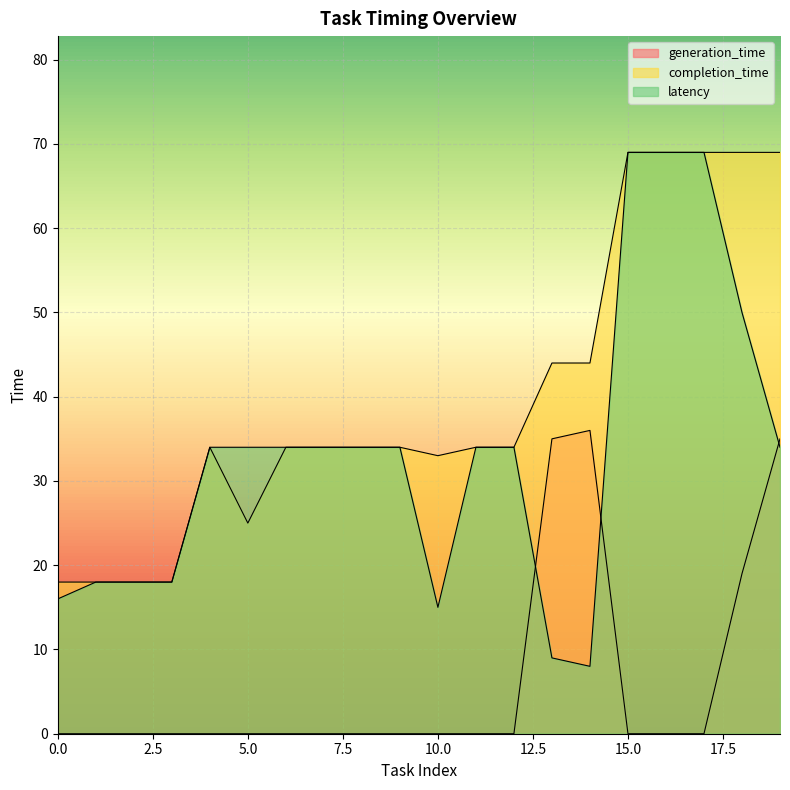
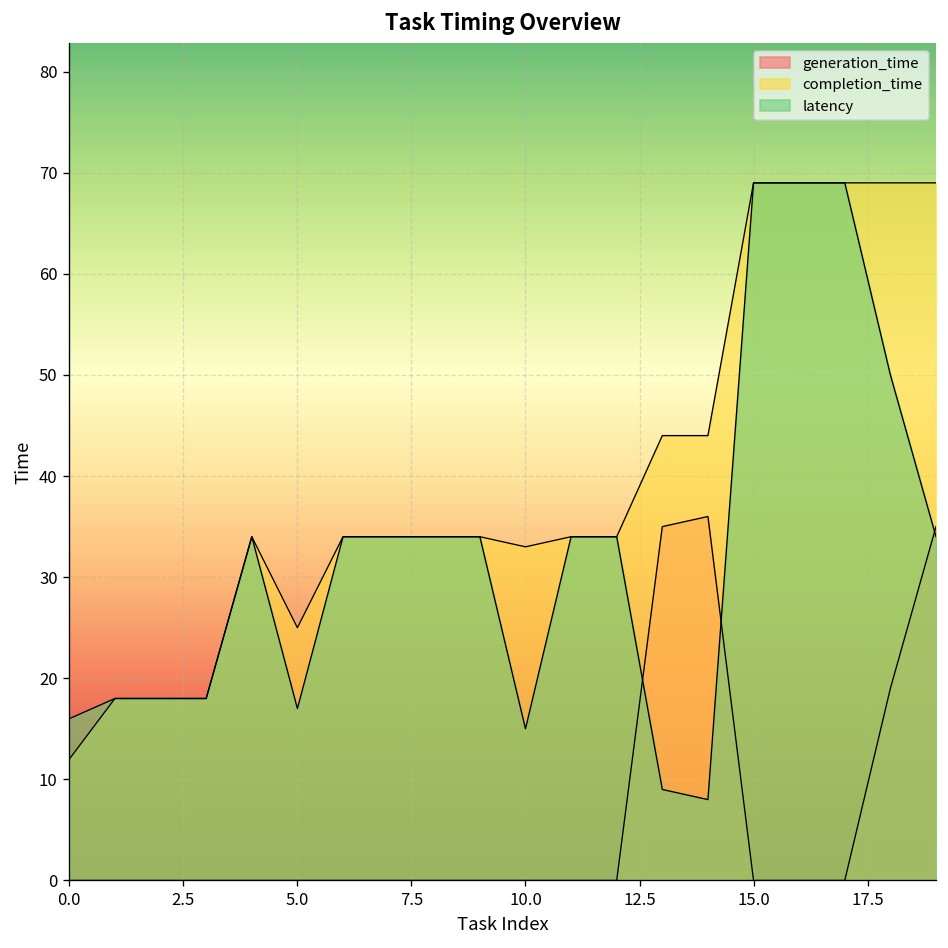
  {
    "generation_time": {
      "0.0": 0,
      "5.0": 0,
      "10.0": 0,
      "15.0": 0
    },
    "completion_time": {
-     "0.0": 18,
+     "0.0": 12,
      "5.0": 25,
      "10.0": 33
    },
    "latency": {
      "0.0": 16,
-     "5.0": 34,
+     "5.0": 17,
      "10.0": 15
    }
  }
